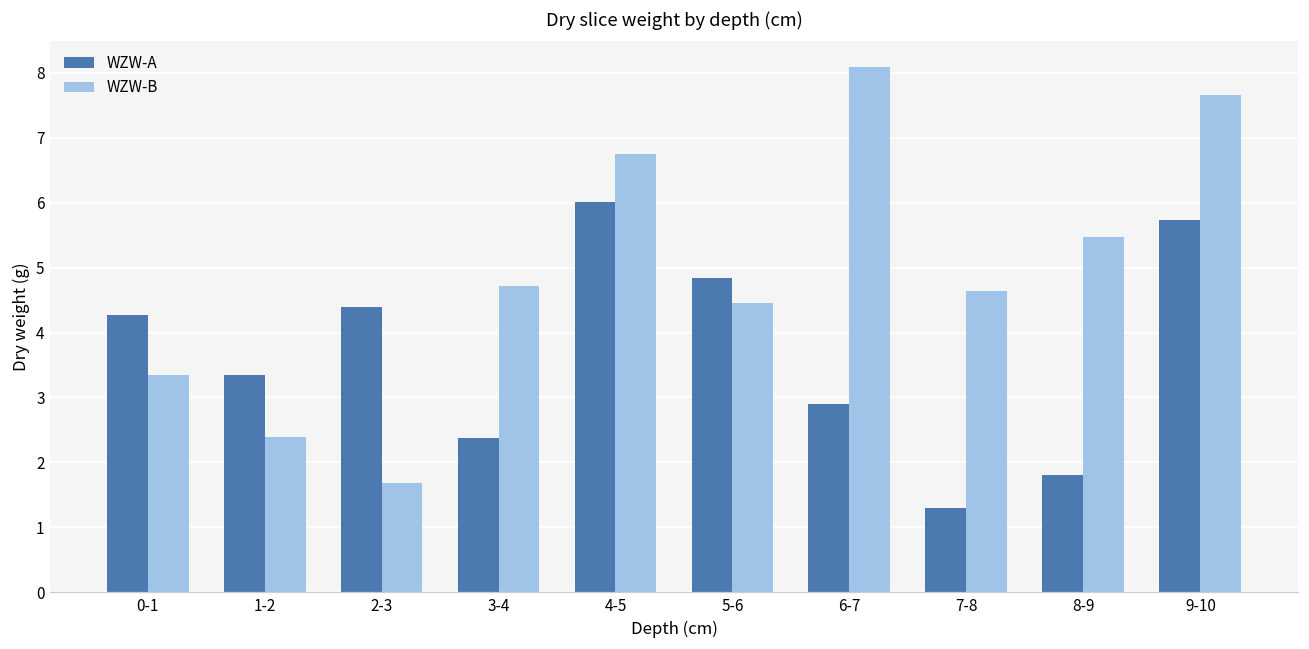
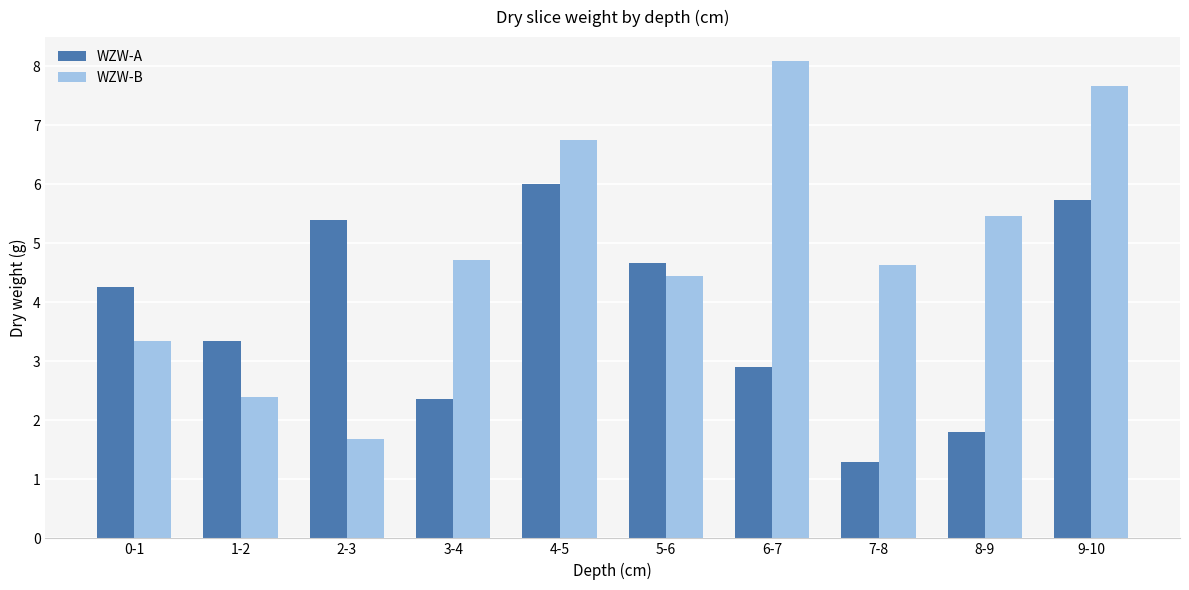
  {
    "WZW-A": {
      "0-1": 4.3,
      "1-2": 3.3,
-     "2-3": 4.4,
+     "2-3": 5.4,
      "3-4": 2.4,
      "4-5": 6.0,
-     "5-6": 4.8,
+     "5-6": 4.7,
      "6-7": 2.9,
      "7-8": 1.3,
      "8-9": 1.8,
      "9-10": 5.7
    },
    "WZW-B": {
      "0-1": 3.4,
      "1-2": 2.4,
      "2-3": 1.7,
      "3-4": 4.7,
      "4-5": 6.8,
      "5-6": 4.4,
      "6-7": 8.1,
      "7-8": 4.6,
      "8-9": 5.5,
      "9-10": 7.7
    }
  }
